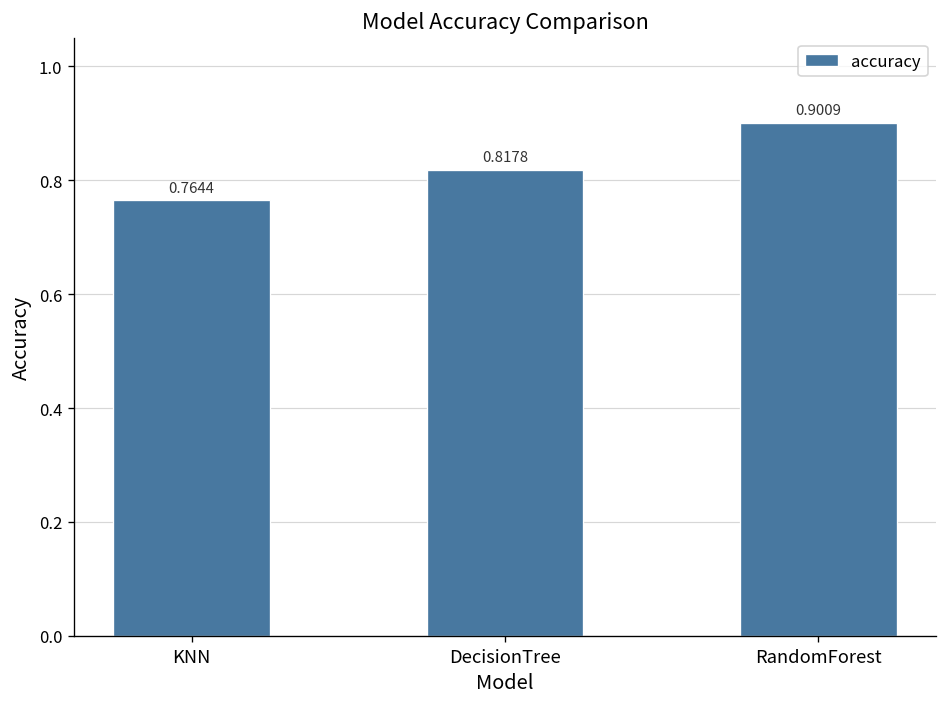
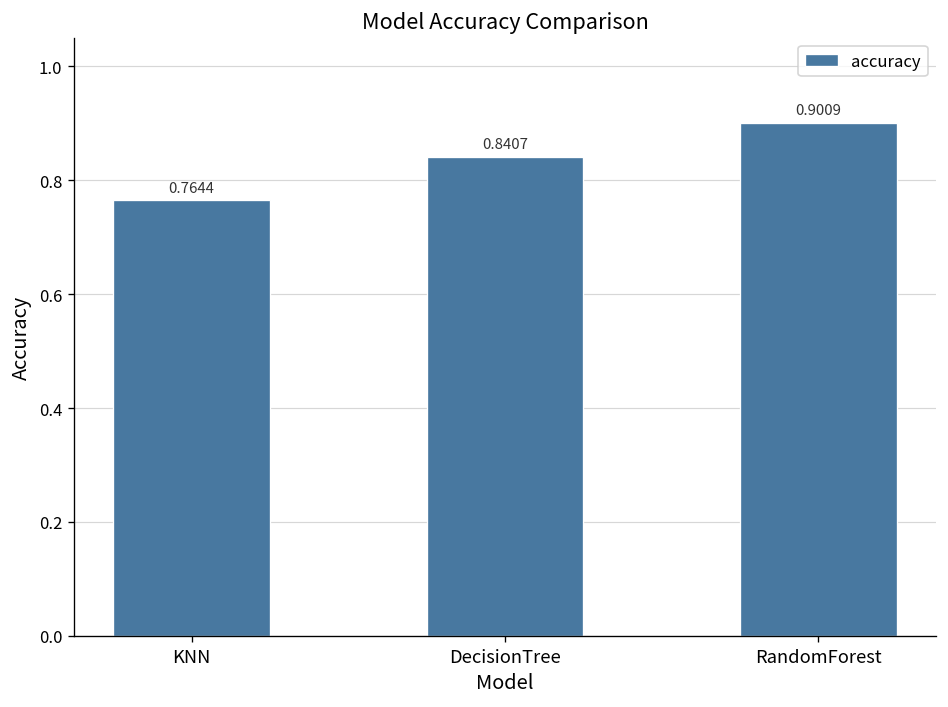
  {
    "KNN": 0.7644,
-   "DecisionTree": 0.8178,
+   "DecisionTree": 0.8407,
    "RandomForest": 0.9009
  }
